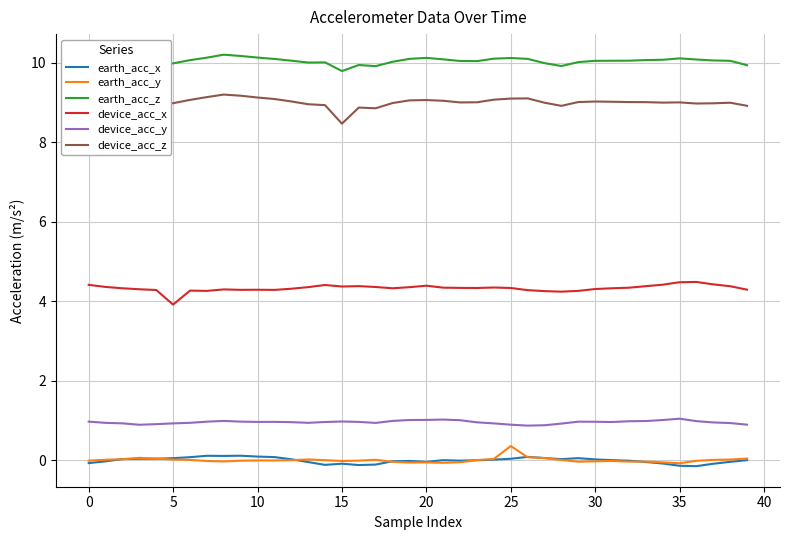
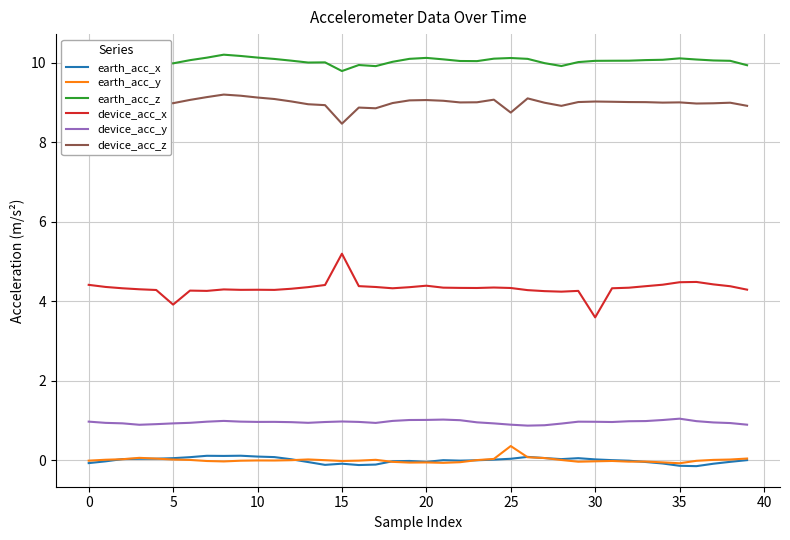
  {
    "earth_acc_x": {
      "10": 0.1,
      "15": -0.1,
      "25": 0.0
    },
    "earth_acc_y": {
      "10": 0.0,
      "15": 0.0,
      "25": 0.4
    },
    "earth_acc_z": {
      "5": 10.0,
      "10": 10.1,
      "15": 9.8,
      "20": 10.1,
      "25": 10.1,
      "30": 10.0,
      "35": 10.1
    },
    "device_acc_x": {
      "0": 4.4,
      "5": 3.9,
      "10": 4.3,
-     "15": 4.4,
+     "15": 5.2,
      "20": 4.4,
      "25": 4.3,
-     "30": 4.3,
+     "30": 3.6,
      "35": 4.5
    },
    "device_acc_y": {
      "0": 1.0,
      "5": 0.9,
      "10": 1.0,
      "15": 1.0,
      "20": 1.0,
      "25": 0.9,
      "30": 1.0,
      "35": 1.0
    },
    "device_acc_z": {
      "5": 9.0,
      "10": 9.1,
      "15": 8.5,
      "20": 9.1,
-     "25": 9.1,
+     "25": 8.7,
      "30": 9.0,
      "35": 9.0
    }
  }
